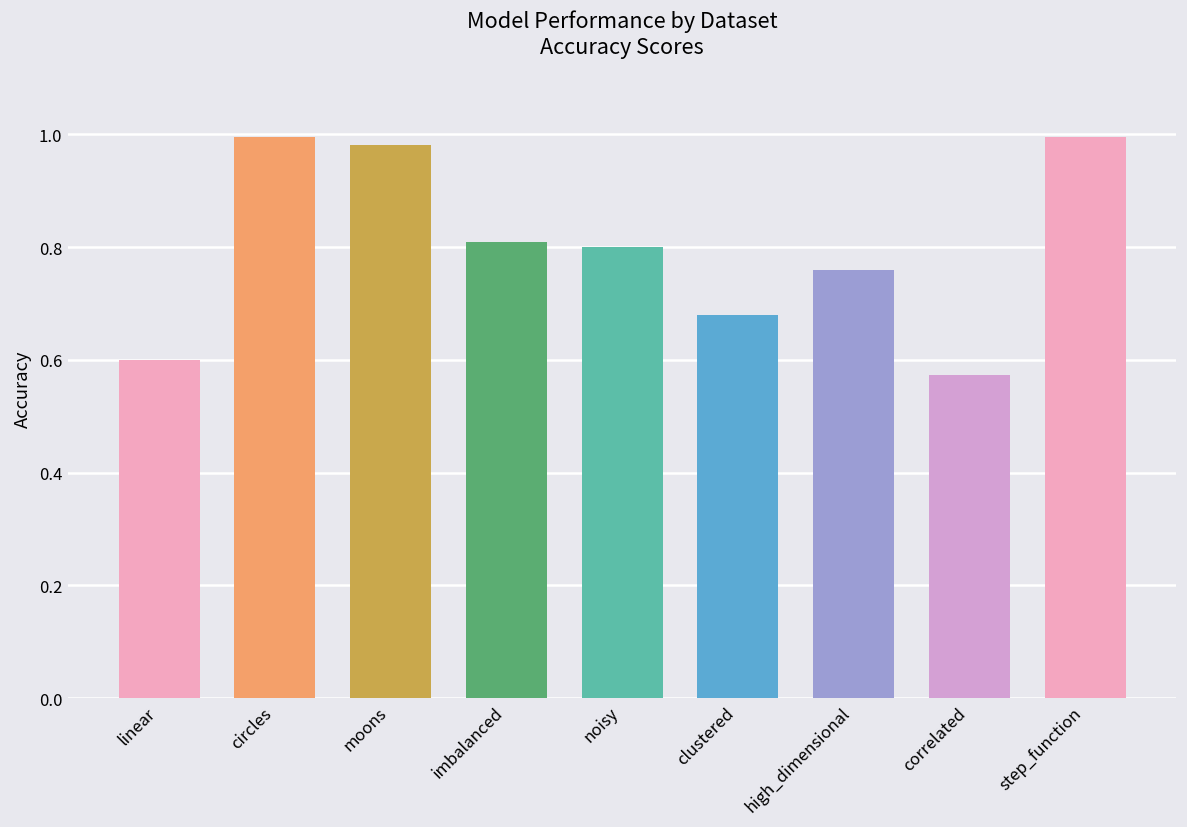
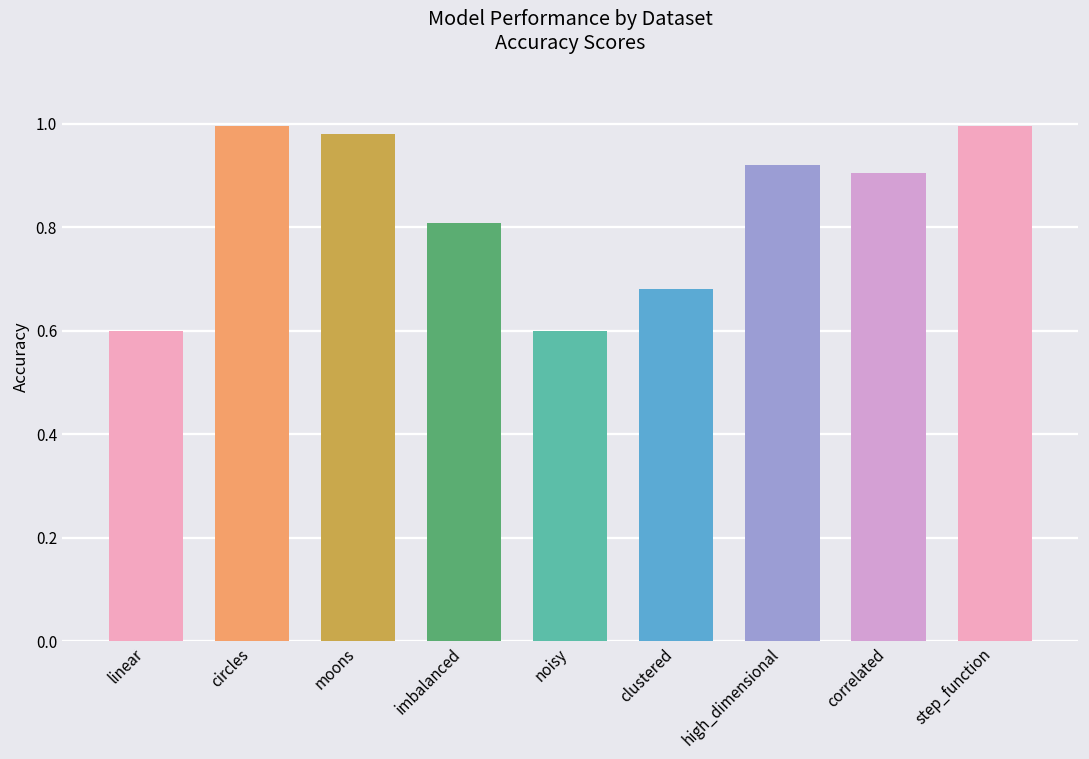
  {
    "linear": 0.60,
    "circles": 1.00,
    "moons": 0.98,
    "imbalanced": 0.81,
-   "noisy": 0.8,
+   "noisy": 0.6,
    "clustered": 0.68,
-   "high_dimensional": 0.76,
-   "correlated": 0.57,
+   "high_dimensional": 0.92,
+   "correlated": 0.91,
    "step_function": 1.00
  }
